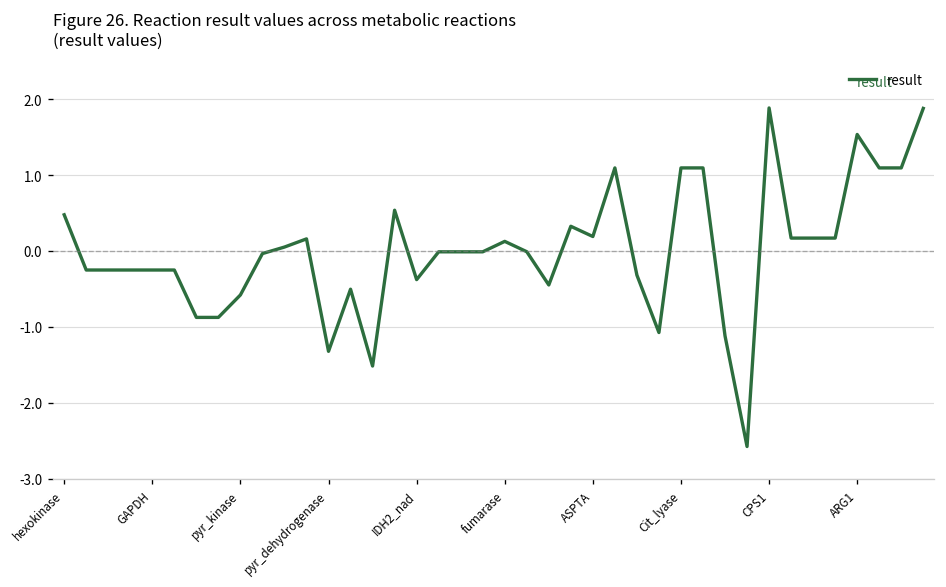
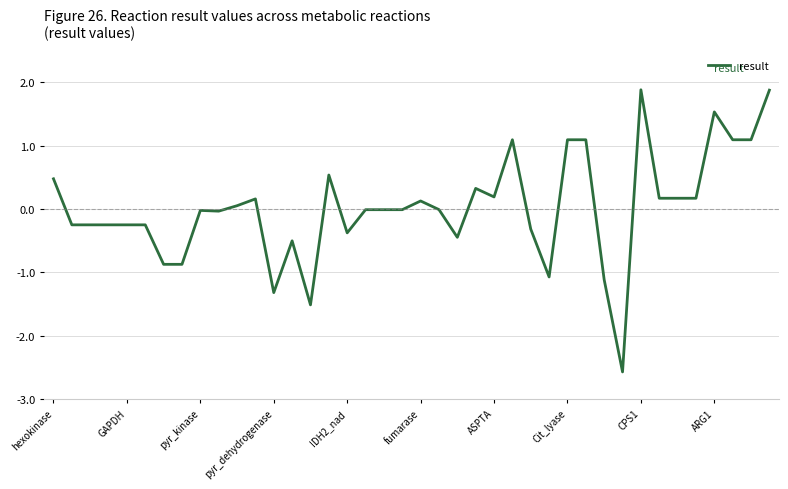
  {
    "hexokinase": 0.5,
    "GAPDH": -0.3,
-   "pyr_kinase": -0.6,
+   "pyr_kinase": 0.0,
    "pyr_dehydrogenase": -1.3,
    "IDH2_nad": -0.4,
    "fumarase": 0.1,
    "ASPTA": 0.2,
    "Cit_lyase": 1.1,
    "CPS1": 1.9,
    "ARG1": 1.5
  }
